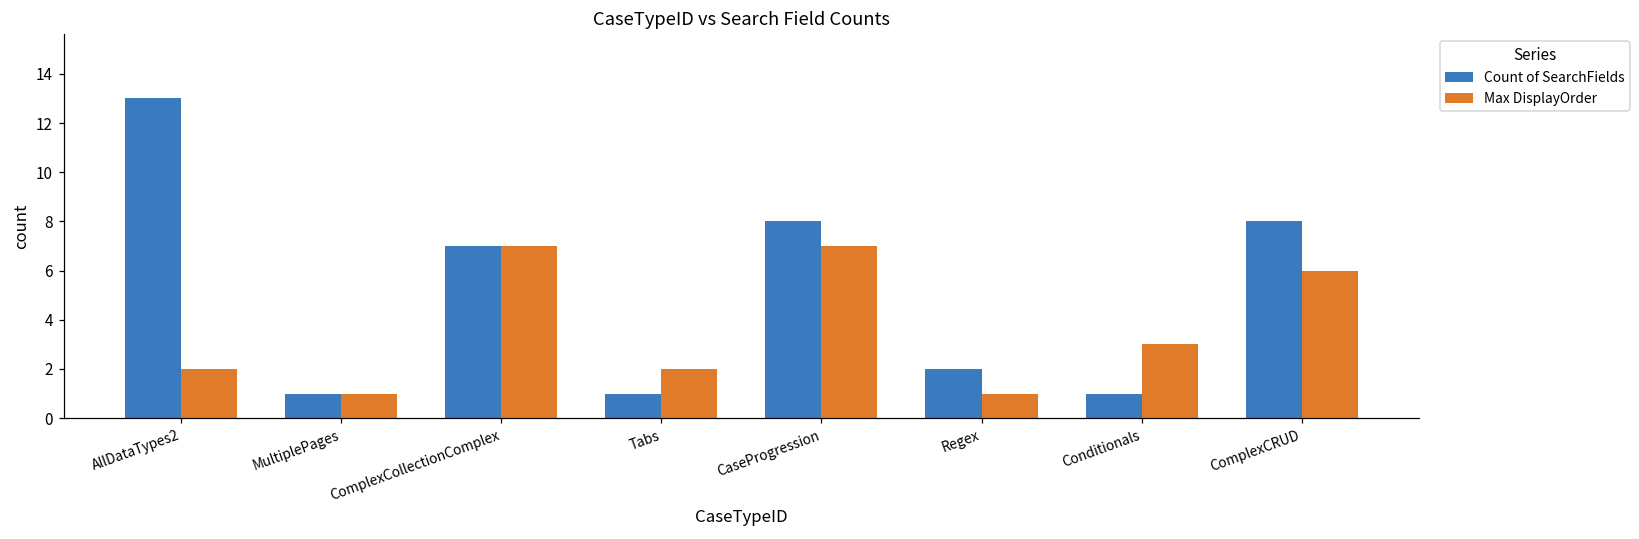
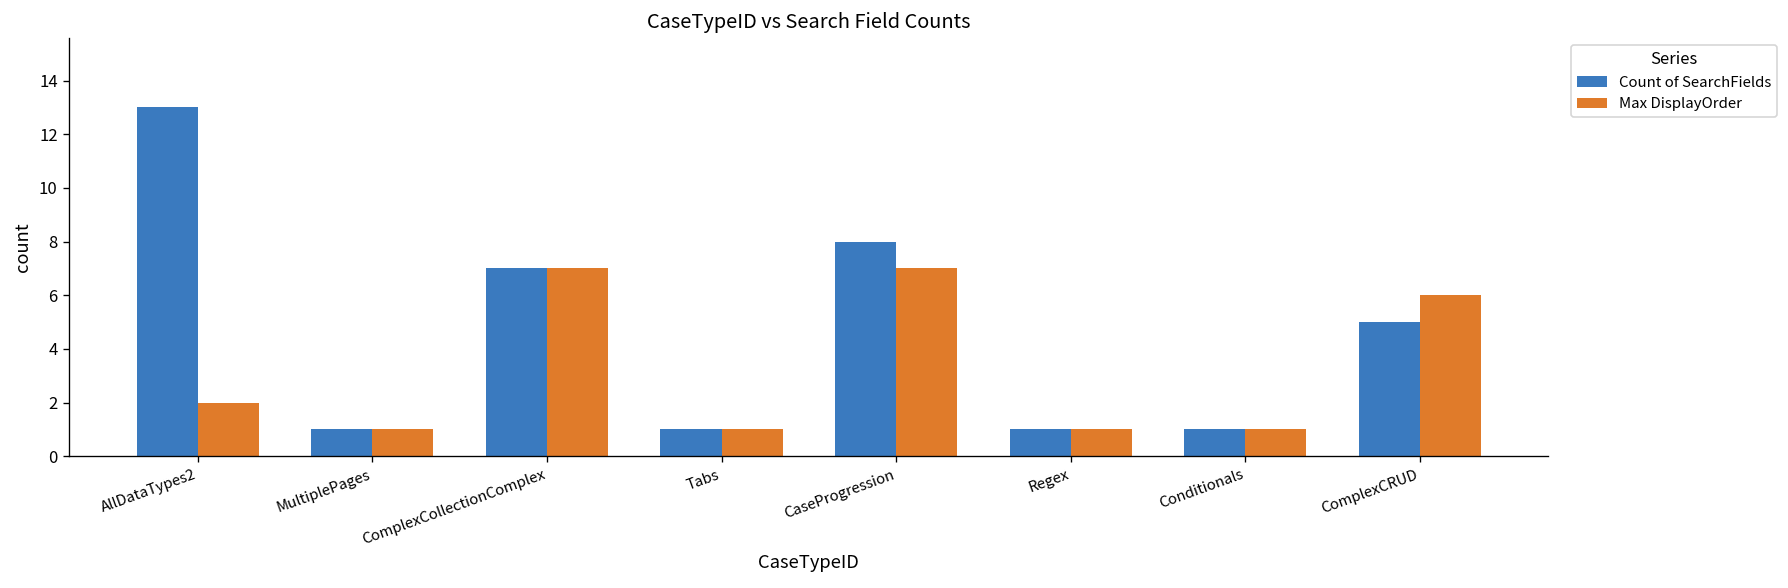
  {
    "Count of SearchFields": {
      "AllDataTypes2": 13,
      "MultiplePages": 1,
      "ComplexCollectionComplex": 7,
      "Tabs": 1,
      "CaseProgression": 8,
-     "Regex": 2,
+     "Regex": 1,
      "Conditionals": 1,
-     "ComplexCRUD": 8
+     "ComplexCRUD": 5
    },
    "Max DisplayOrder": {
      "AllDataTypes2": 2,
      "MultiplePages": 1,
      "ComplexCollectionComplex": 7,
-     "Tabs": 2,
+     "Tabs": 1,
      "CaseProgression": 7,
      "Regex": 1,
-     "Conditionals": 3,
+     "Conditionals": 1,
      "ComplexCRUD": 6
    }
  }
